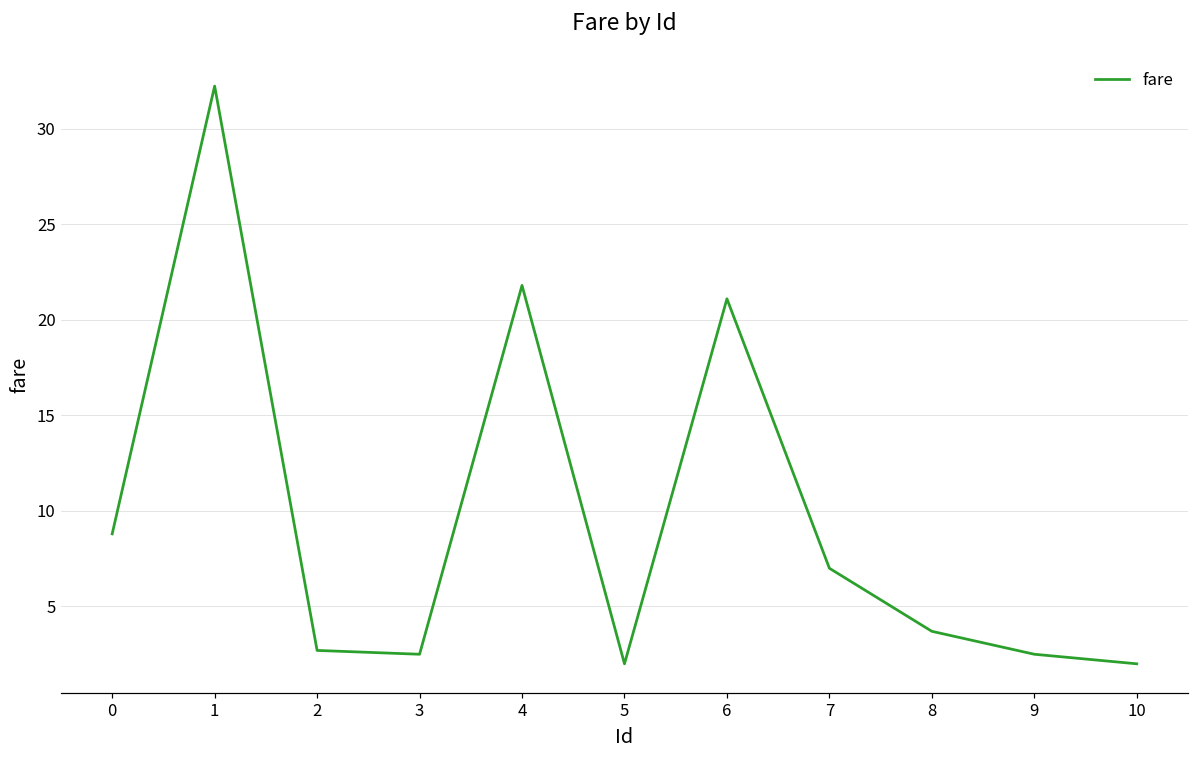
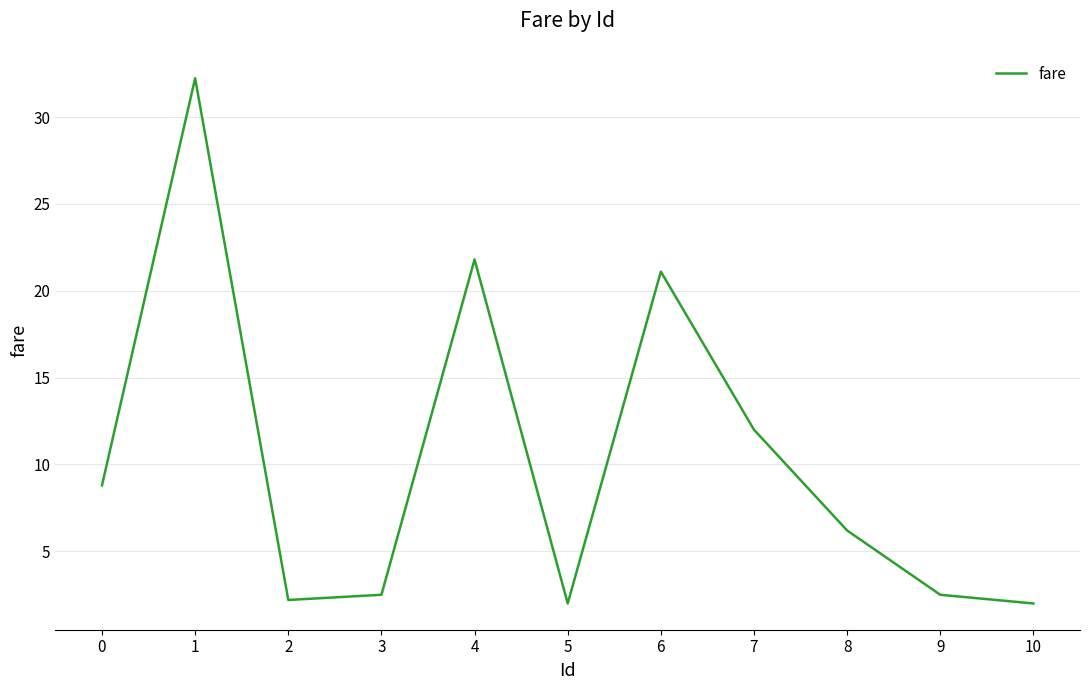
  {
    "0": 8.8,
    "1": 32.2,
-   "2": 2.7,
+   "2": 2.2,
    "3": 2.5,
    "4": 21.8,
    "5": 2.0,
    "6": 21.1,
-   "7": 7,
-   "8": 3.7,
+   "7": 12,
+   "8": 6.2,
    "9": 2.5,
    "10": 2.0
  }
